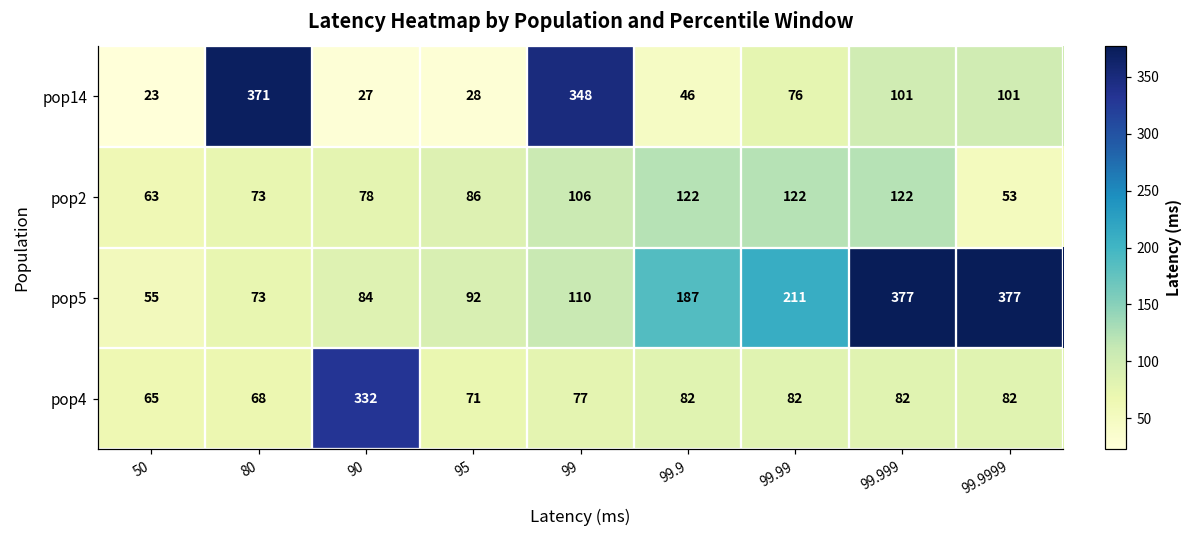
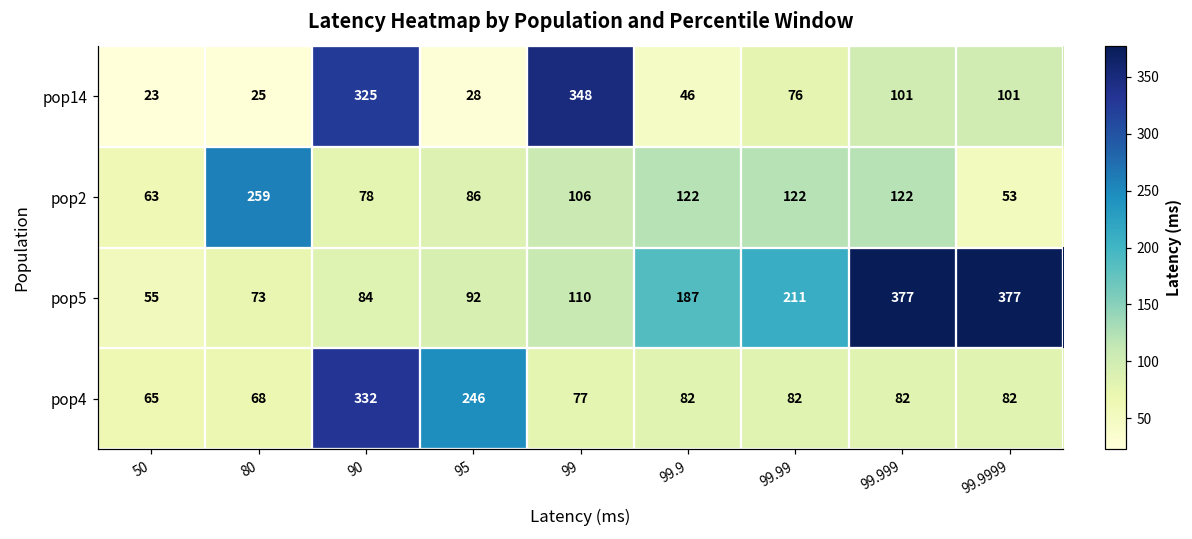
  {
    "pop14": {
      "50": 23,
-     "80": 371,
-     "90": 27,
+     "80": 25,
+     "90": 325,
      "95": 28,
      "99": 348,
      "99.9": 46,
      "99.99": 76,
      "99.999": 101,
      "99.9999": 101
    },
    "pop2": {
      "50": 63,
-     "80": 73,
+     "80": 259,
      "90": 78,
      "95": 86,
      "99": 106,
      "99.9": 122,
      "99.99": 122,
      "99.999": 122,
      "99.9999": 53
    },
    "pop5": {
      "50": 55,
      "80": 73,
      "90": 84,
      "95": 92,
      "99": 110,
      "99.9": 187,
      "99.99": 211,
      "99.999": 377,
      "99.9999": 377
    },
    "pop4": {
      "50": 65,
      "80": 68,
      "90": 332,
-     "95": 71,
+     "95": 246,
      "99": 77,
      "99.9": 82,
      "99.99": 82,
      "99.999": 82,
      "99.9999": 82
    }
  }
